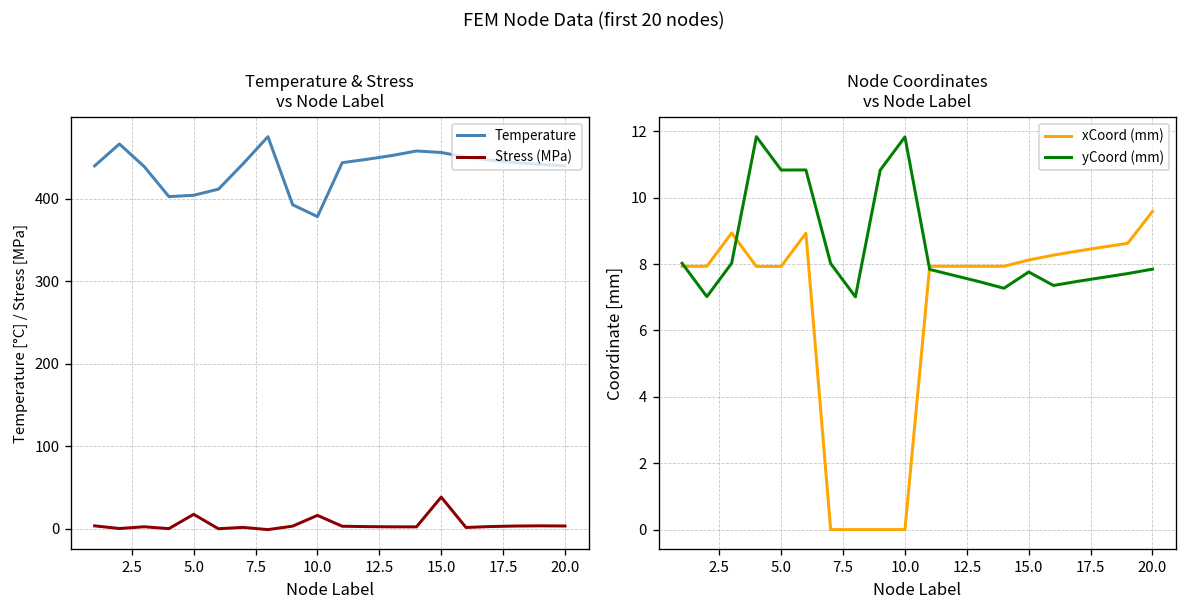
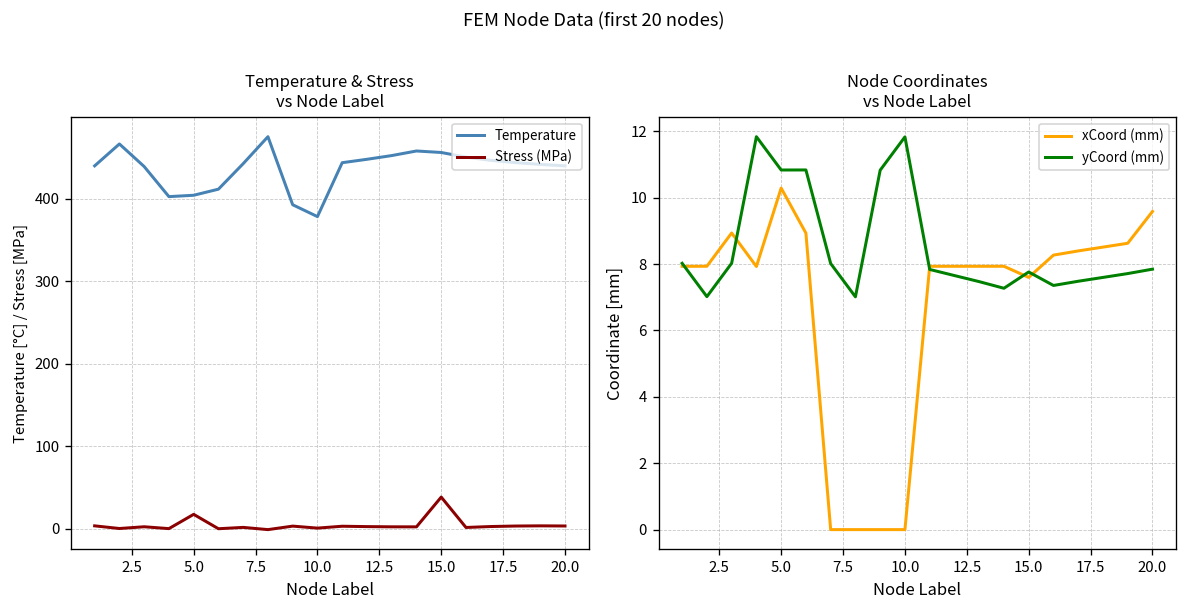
  {
    "Temperature & Stress vs Node Label": {
      "Temperature": {
        "5.0": 400,
        "10.0": 380,
        "15.0": 460
      },
      "Stress (MPa)": {
        "5.0": 20,
-       "10.0": 20,
+       "10.0": 0,
        "15.0": 40,
        "20.0": 0
      }
    },
    "Node Coordinates vs Node Label": {
      "xCoord (mm)": {
-       "5.0": 7.9,
+       "5.0": 10.3,
        "10.0": 0.0,
-       "15.0": 8.1,
+       "15.0": 7.6,
        "20.0": 9.6
      },
      "yCoord (mm)": {
        "5.0": 10.8,
        "10.0": 11.8,
        "15.0": 7.8,
        "20.0": 7.8
      }
    }
  }
